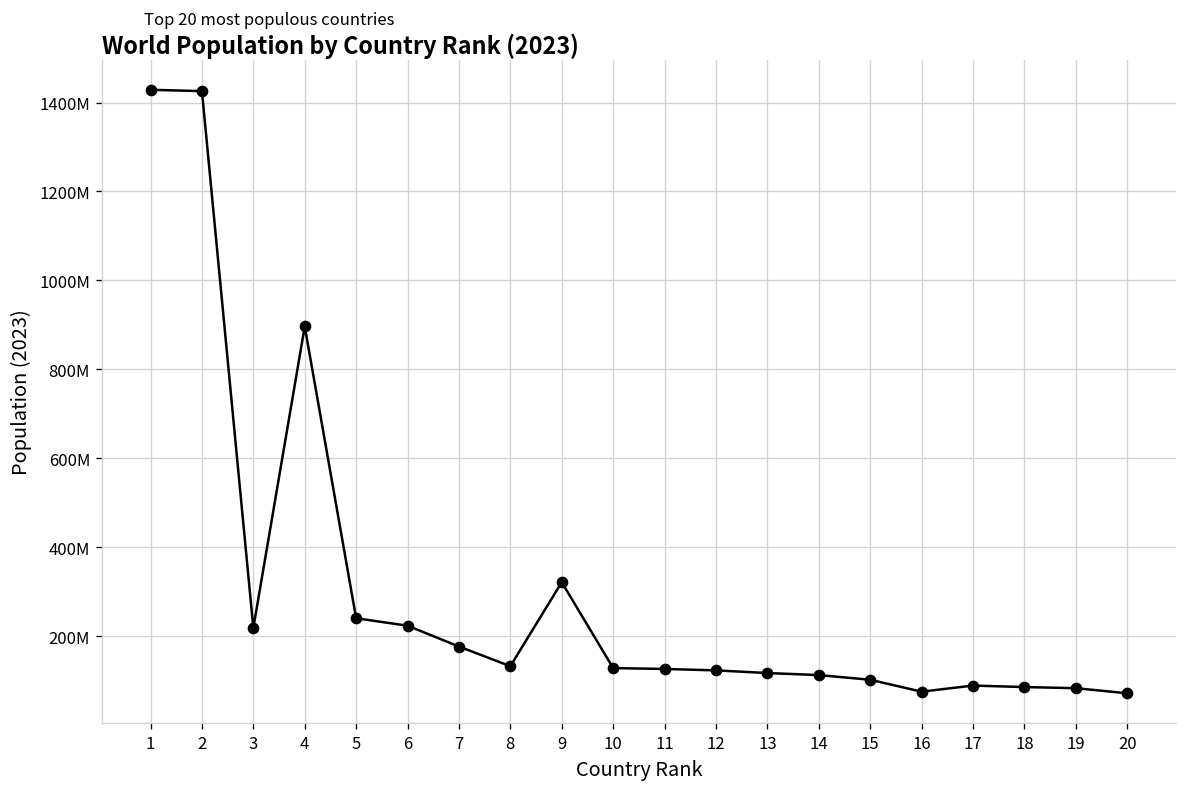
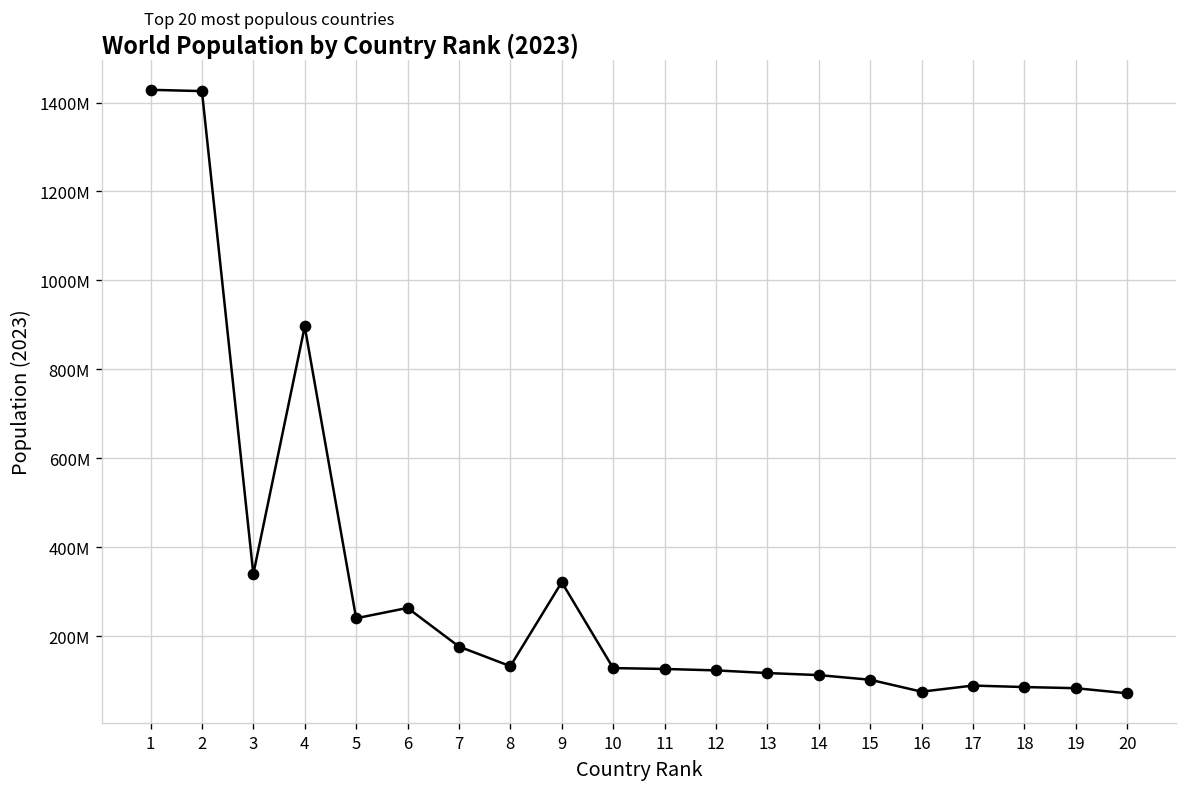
  {
    "1": 1430000000,
    "2": 1430000000,
-   "3": 220000000,
+   "3": 340000000,
    "4": 900000000,
    "5": 240000000,
-   "6": 220000000,
+   "6": 260000000,
    "7": 180000000,
    "8": 130000000,
    "9": 320000000,
    "10": 130000000,
    "11": 130000000,
    "12": 120000000,
    "13": 120000000,
    "14": 110000000,
    "15": 100000000,
    "16": 80000000,
    "17": 90000000,
    "18": 90000000,
    "19": 80000000,
    "20": 70000000
  }
